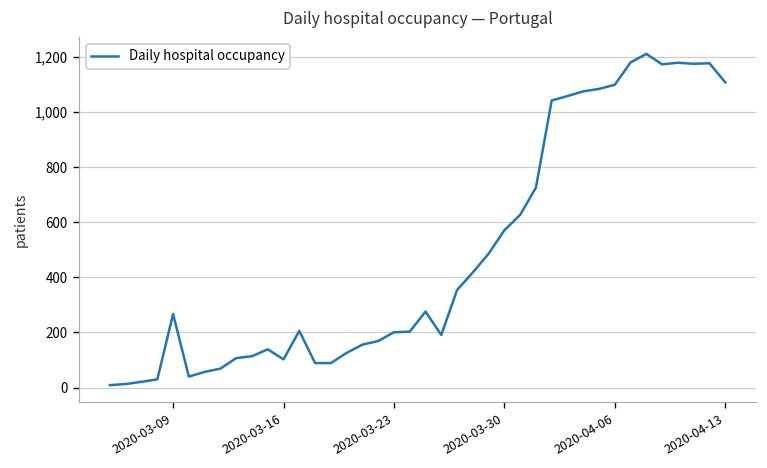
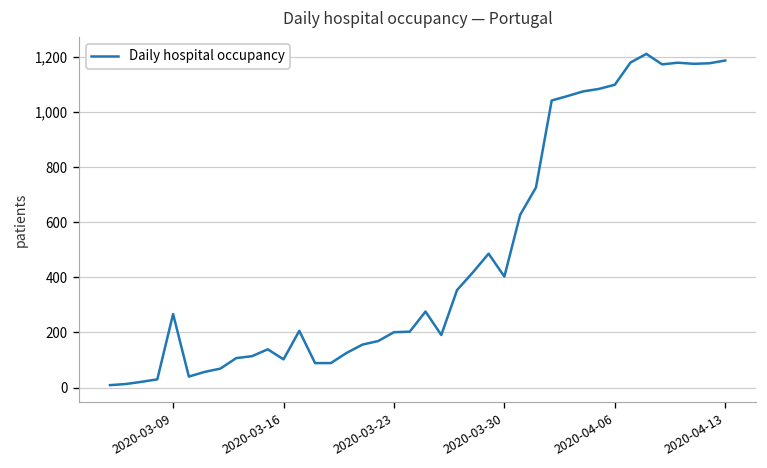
  {
    "2020-03-09": "270",
    "2020-03-16": "100",
    "2020-03-23": "200",
-   "2020-03-30": "570",
+   "2020-03-30": "400",
    "2020-04-06": "1,100",
-   "2020-04-13": "1,110"
+   "2020-04-13": "1,190"
  }
